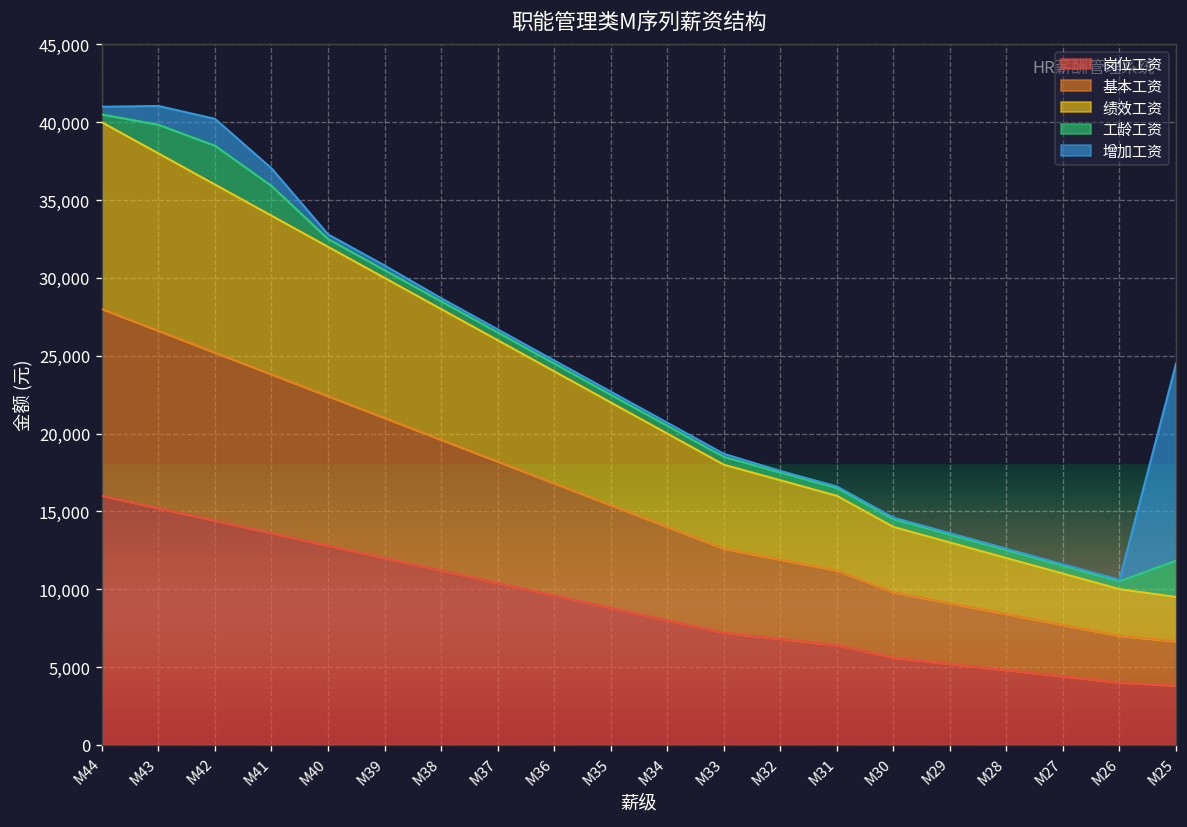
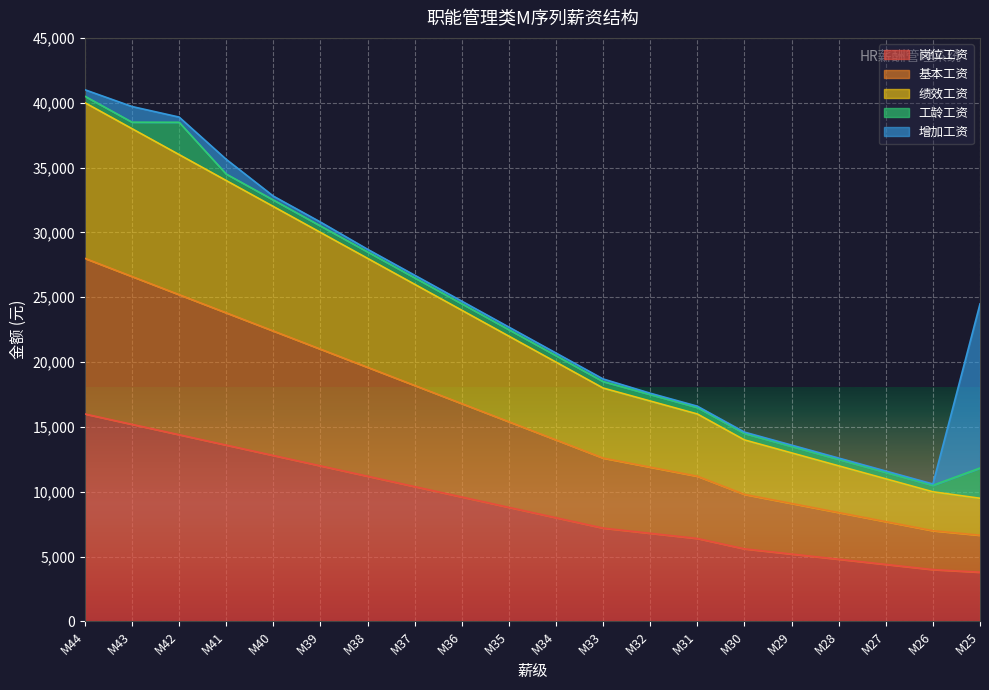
  {
    "绩效工资": {
      "M44": "12,000",
      "M43": "11,400",
      "M42": "10,800",
      "M41": "10,200",
      "M40": "9,600",
      "M39": "9,000",
      "M38": "8,400",
      "M37": "7,800",
      "M36": "7,200",
      "M35": "6,600",
      "M34": "6,000",
      "M33": "5,400",
      "M32": "5,100",
      "M31": "4,800",
      "M30": "4,200",
      "M29": "3,900",
      "M28": "3,600",
      "M27": "3,300",
      "M26": "3,000",
      "M25": "2,900"
    },
    "工龄工资": {
      "M44": "500",
-     "M43": "1,800",
+     "M43": "500",
      "M42": "2,500",
-     "M41": "1,900",
+     "M41": "500",
      "M40": "500",
      "M39": "500",
      "M38": "500",
      "M37": "500",
      "M36": "500",
      "M35": "500",
      "M34": "500",
      "M33": "500",
      "M25": "2,300"
    },
    "增加工资": {
      "M44": "500",
      "M43": "1,200",
-     "M42": "1,700",
+     "M42": "400",
      "M41": "1,100",
      "M40": "300",
      "M39": "300",
      "M38": "200",
      "M37": "200",
      "M36": "200",
      "M35": "200",
      "M34": "200",
      "M33": "200",
      "M25": "12,700"
    }
  }
